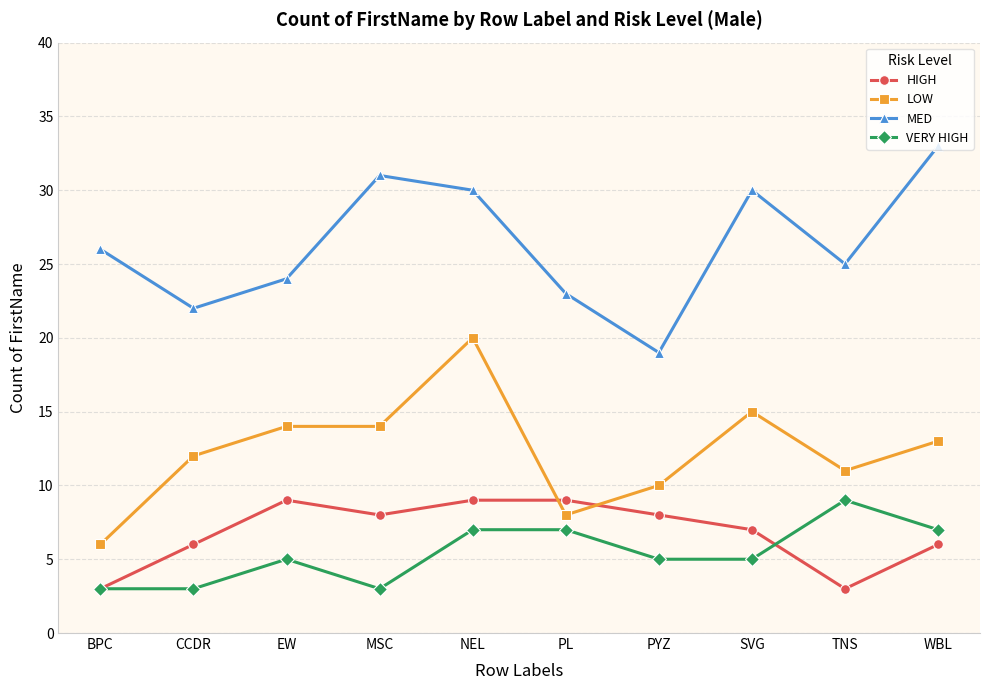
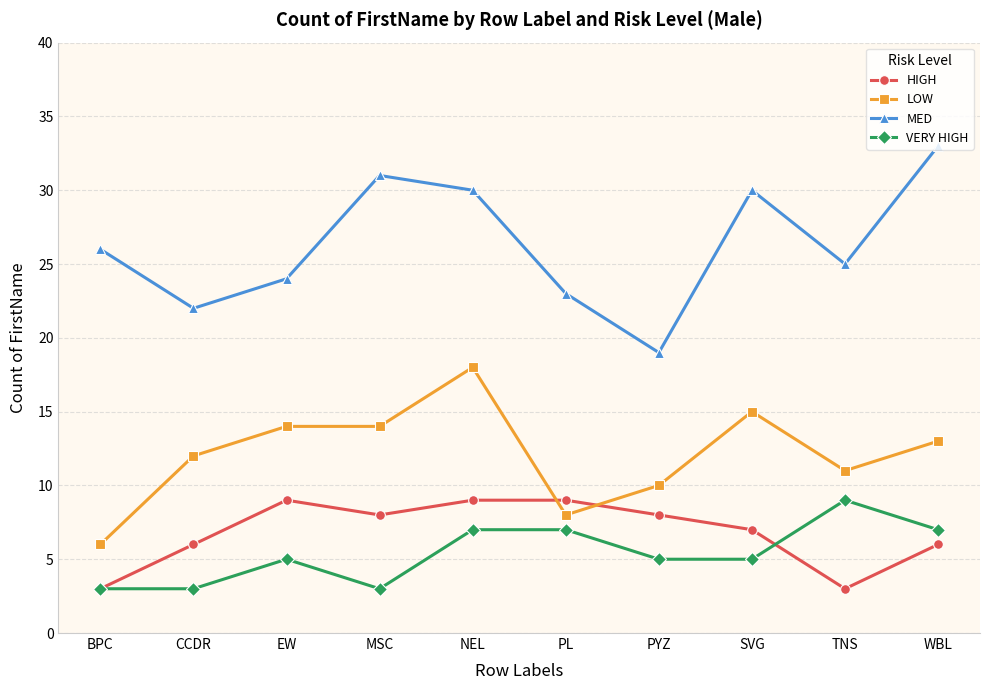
  {
    "HIGH": {
      "CCDR": 6,
      "EW": 9,
      "MSC": 8,
      "NEL": 9,
      "PL": 9,
      "PYZ": 8,
      "SVG": 7,
      "TNS": 3,
      "WBL": 6
    },
    "LOW": {
      "BPC": 6,
      "CCDR": 12,
      "EW": 14,
      "MSC": 14,
-     "NEL": 20,
+     "NEL": 18,
      "PL": 8,
      "PYZ": 10,
      "SVG": 15,
      "TNS": 11,
      "WBL": 13
    },
    "MED": {
      "BPC": 26,
      "CCDR": 22,
      "EW": 24,
      "MSC": 31,
      "NEL": 30,
      "PL": 23,
      "PYZ": 19,
      "SVG": 30,
      "TNS": 25
    },
    "VERY HIGH": {
      "CCDR": 3,
      "EW": 5,
      "MSC": 3,
      "NEL": 7,
      "PL": 7,
      "PYZ": 5,
      "SVG": 5,
      "TNS": 9,
      "WBL": 7
    }
  }
